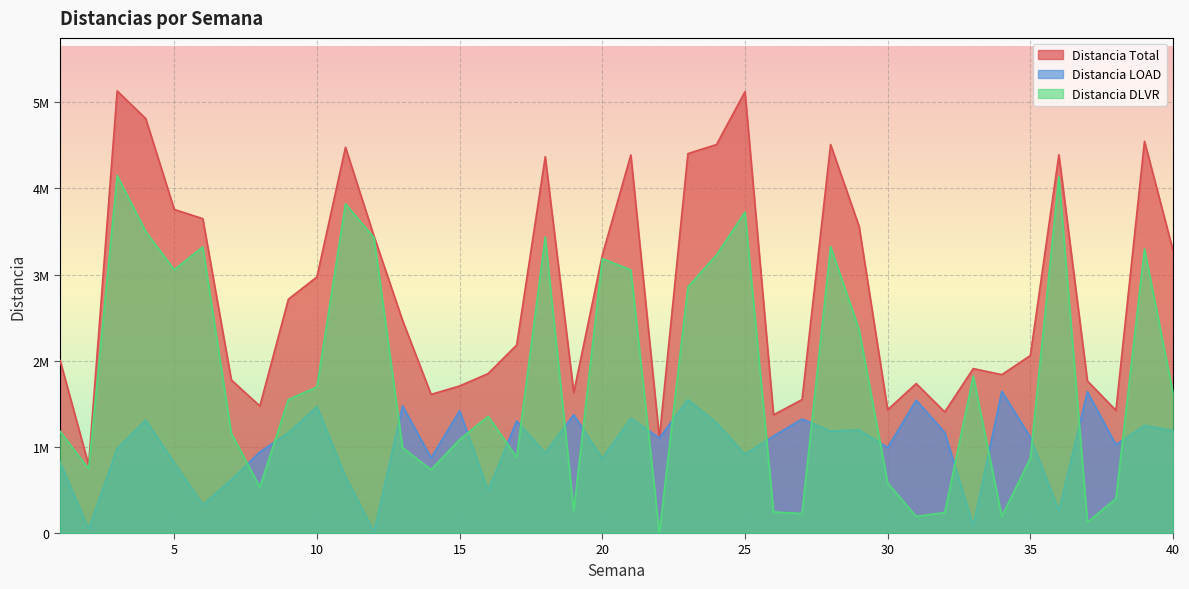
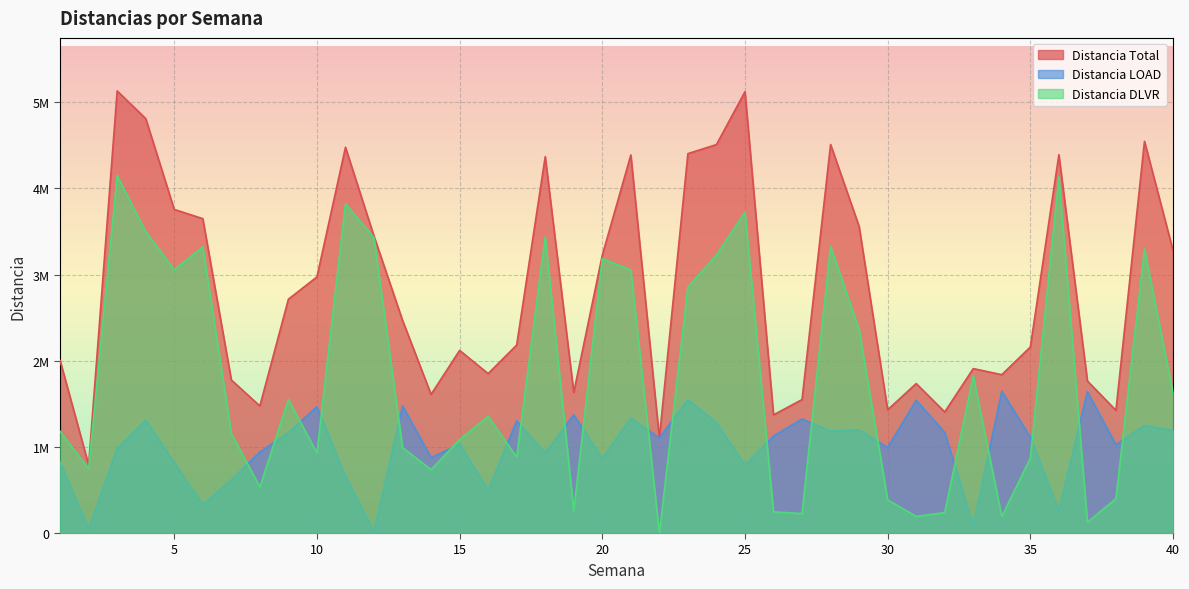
  {
    "Distancia Total": {
      "5": 3800000,
      "10": 3000000,
-     "15": 1700000,
+     "15": 2100000,
      "20": 3200000,
      "25": 5100000,
      "30": 1400000,
-     "35": 2100000,
+     "35": 2200000,
      "40": 3300000
    },
    "Distancia LOAD": {
      "5": 800000,
      "10": 1500000,
-     "15": 1400000,
+     "15": 1000000,
      "20": 900000,
-     "25": 900000,
+     "25": 800000,
      "30": 1000000,
      "35": 1100000,
      "40": 1200000
    },
    "Distancia DLVR": {
      "5": 3100000,
-     "10": 1700000,
+     "10": 900000,
      "15": 1100000,
      "20": 3200000,
      "25": 3700000,
-     "30": 600000,
+     "30": 400000,
      "35": 900000,
      "40": 1600000
    }
  }
